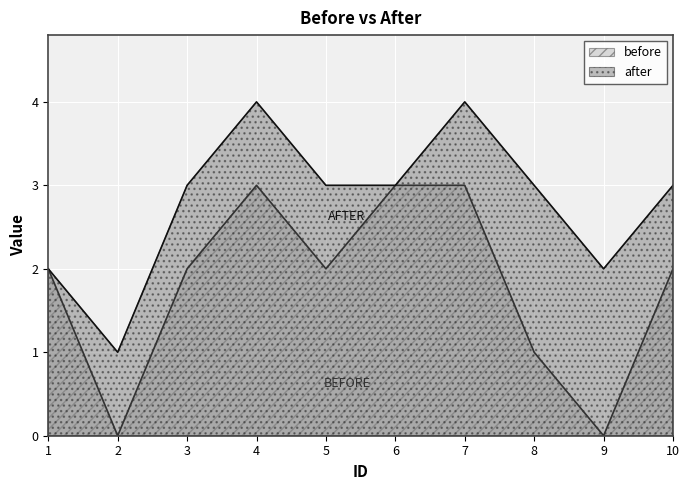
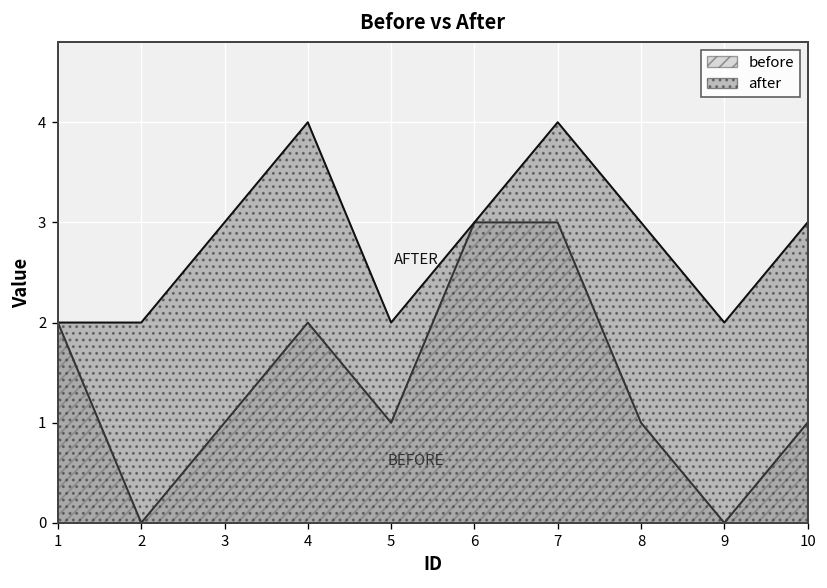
  {
    "before": {
      "2": 0,
-     "3": 2,
-     "4": 3,
-     "5": 2,
+     "3": 1,
+     "4": 2,
+     "5": 1,
      "7": 3,
      "8": 1,
      "9": 0,
-     "10": 2
+     "10": 1
    },
    "after": {
-     "2": 1,
+     "2": 2,
      "3": 3,
      "4": 4,
-     "5": 3,
+     "5": 2,
      "7": 4,
      "8": 3,
      "9": 2,
      "10": 3
    }
  }
